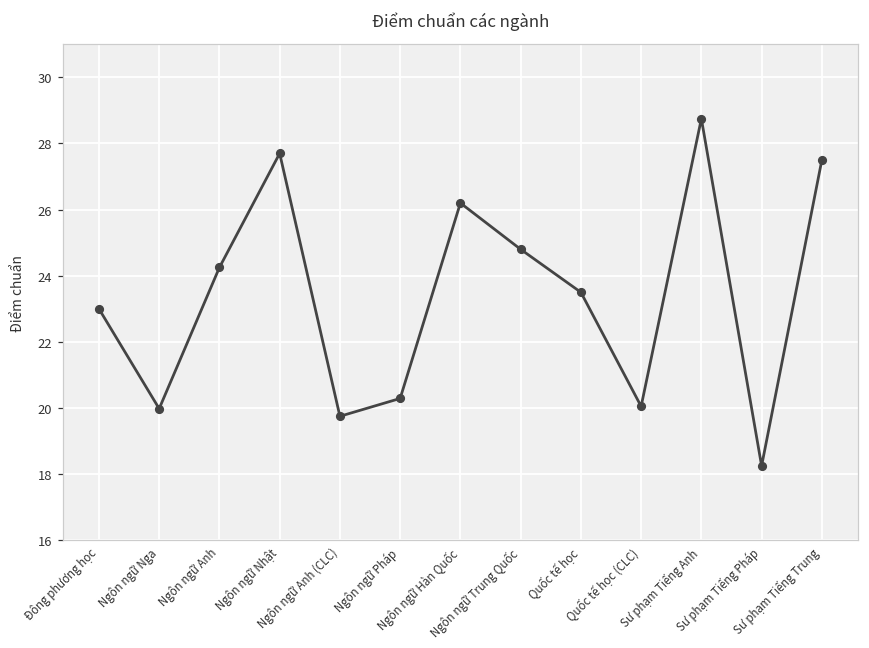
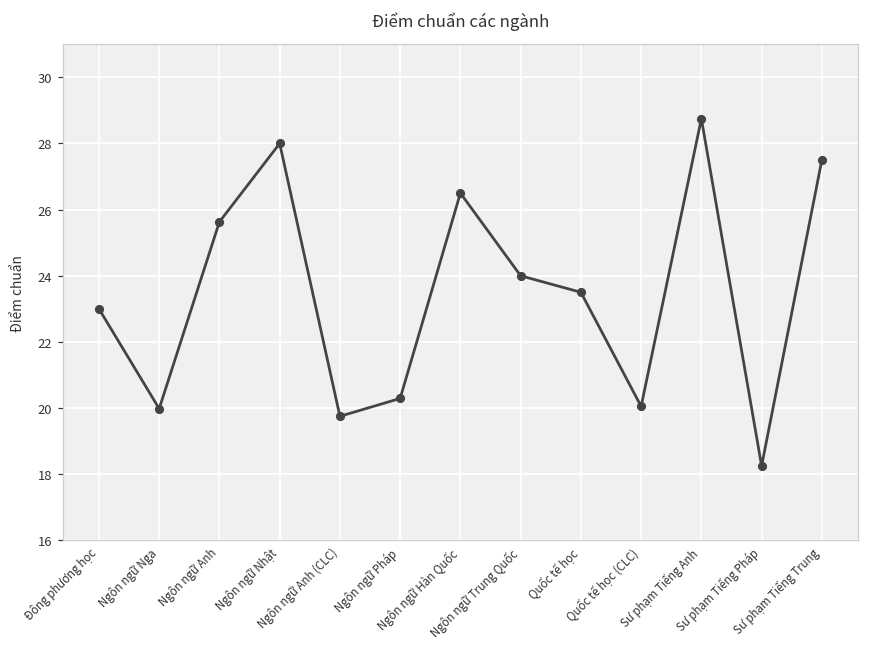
  {
    "Đông phương học": 23.0,
    "Ngôn ngữ Nga": 20.0,
-   "Ngôn ngữ Anh": 24.3,
-   "Ngôn ngữ Nhật": 27.7,
+   "Ngôn ngữ Anh": 25.6,
+   "Ngôn ngữ Nhật": 28.0,
    "Ngôn ngữ Anh (CLC)": 19.8,
    "Ngôn ngữ Pháp": 20.3,
-   "Ngôn ngữ Hàn Quốc": 26.2,
-   "Ngôn ngữ Trung Quốc": 24.8,
+   "Ngôn ngữ Hàn Quốc": 26.5,
+   "Ngôn ngữ Trung Quốc": 24.0,
    "Quốc tế học": 23.5,
    "Quốc tế học (CLC)": 20.1,
    "Sư phạm Tiếng Anh": 28.8,
    "Sư phạm Tiếng Pháp": 18.3,
    "Sư phạm Tiếng Trung": 27.5
  }
